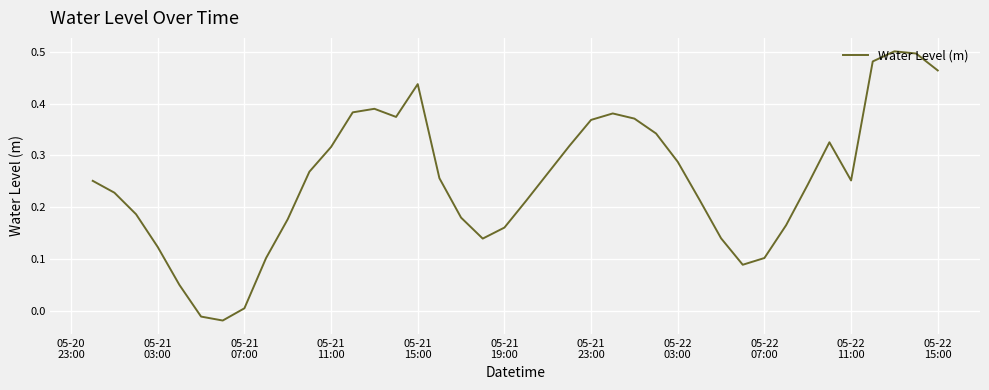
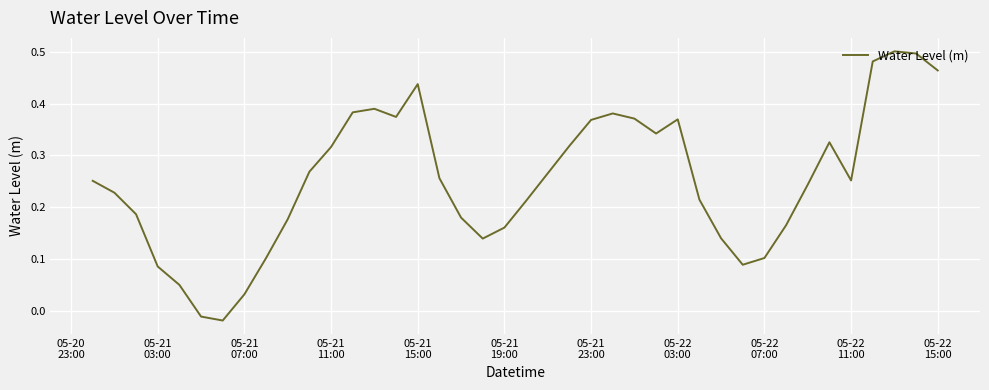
  {
-   "05-21 03:00": 0.12,
-   "05-21 07:00": 0.01,
+   "05-21 03:00": 0.09,
+   "05-21 07:00": 0.03,
    "05-21 11:00": 0.32,
    "05-21 15:00": 0.44,
    "05-21 19:00": 0.16,
    "05-21 23:00": 0.37,
-   "05-22 03:00": 0.29,
+   "05-22 03:00": 0.37,
    "05-22 07:00": 0.10,
    "05-22 11:00": 0.25,
    "05-22 15:00": 0.46
  }
